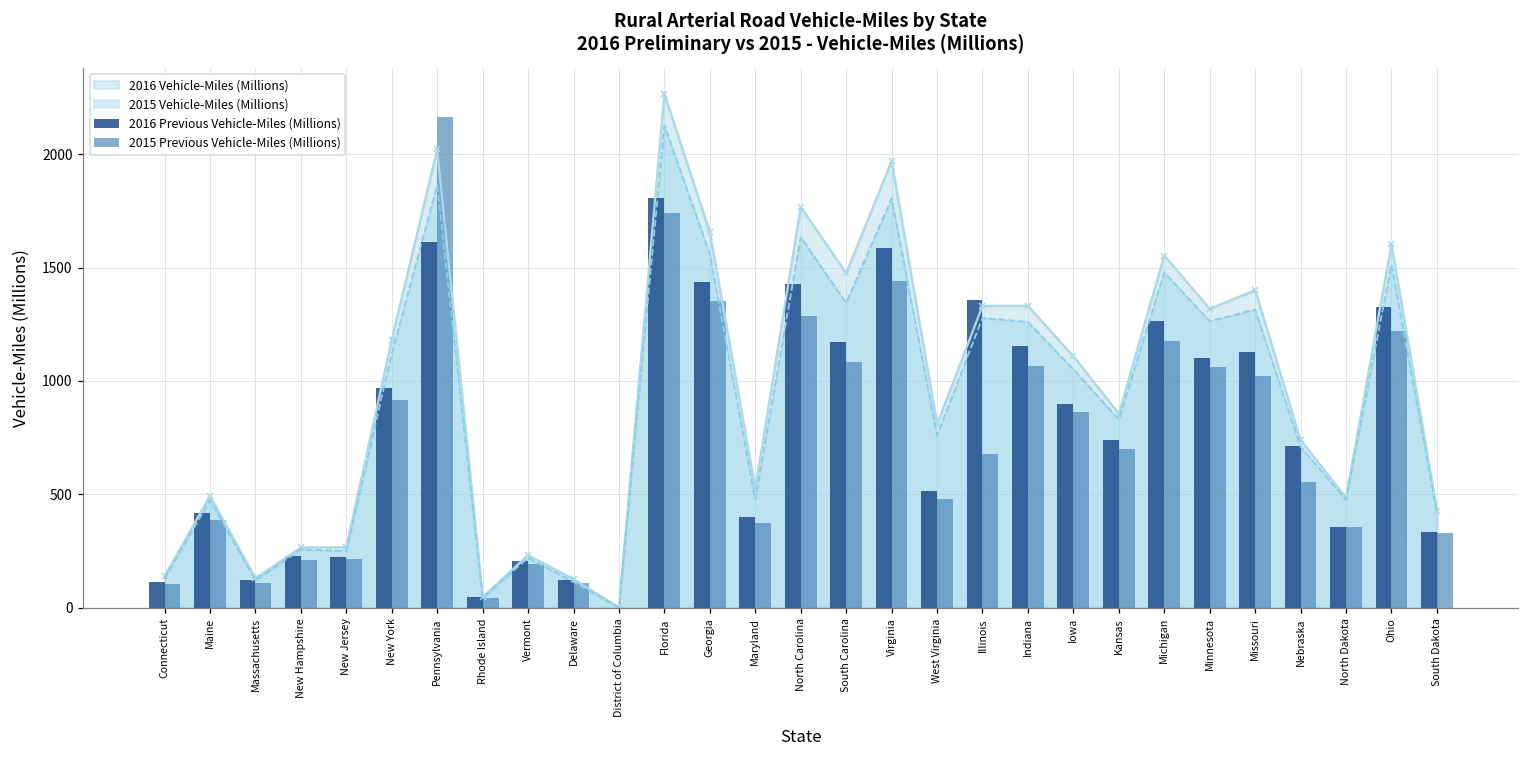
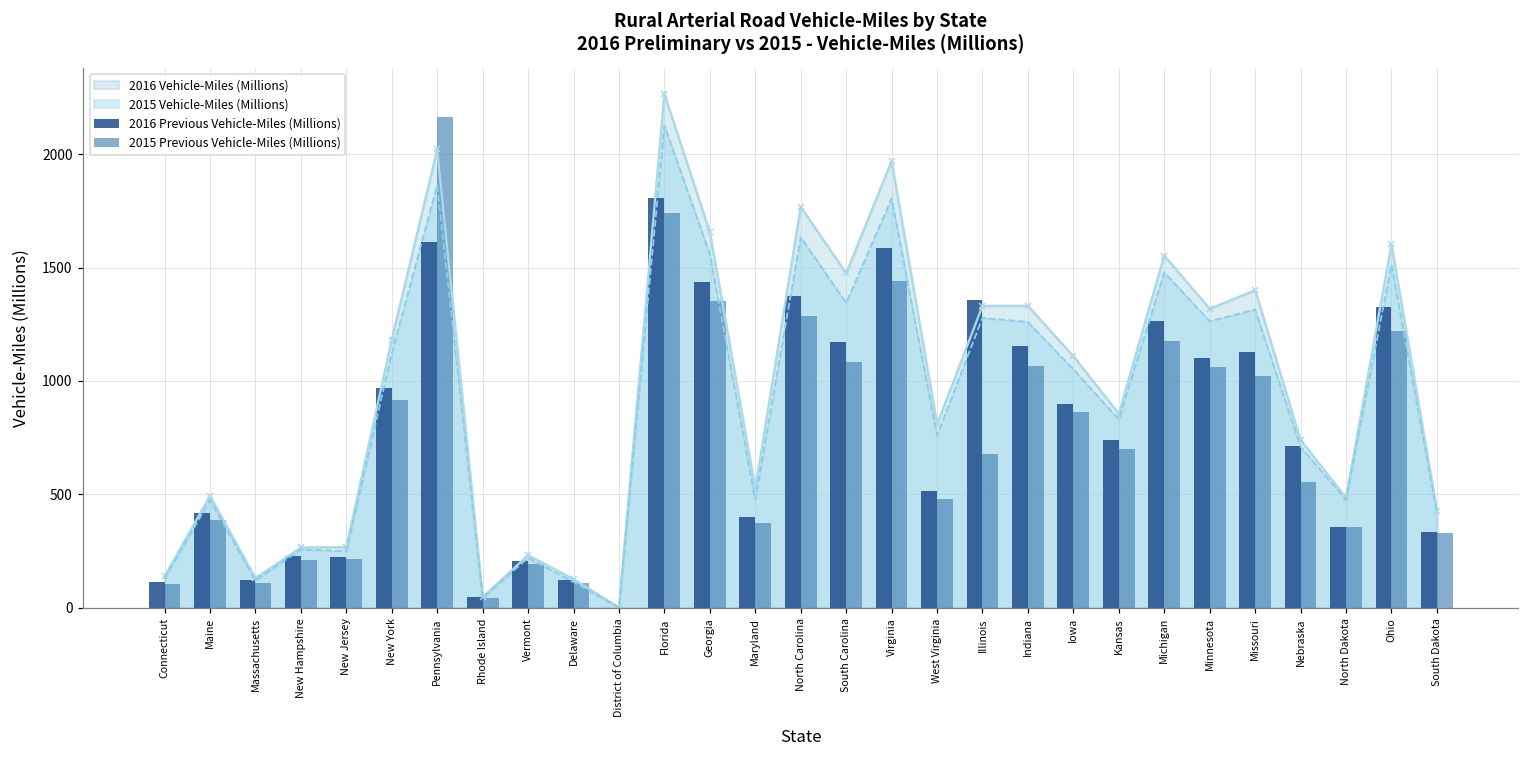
  {
    "2016 Previous Vehicle-Miles (Millions)": {
      "Connecticut": 110,
      "Maine": 420,
      "Massachusetts": 120,
      "New Hampshire": 230,
      "New Jersey": 220,
      "New York": 970,
      "Pennsylvania": 1620,
      "Rhode Island": 50,
      "Vermont": 210,
      "Delaware": 120,
      "District of Columbia": 0,
      "Florida": 1810,
      "Georgia": 1440,
      "Maryland": 400,
-     "North Carolina": 1430,
+     "North Carolina": 1370,
      "South Carolina": 1170,
      "Virginia": 1590,
      "West Virginia": 510,
      "Illinois": 1360,
      "Indiana": 1150,
      "Iowa": 900,
      "Kansas": 740,
      "Michigan": 1260,
      "Minnesota": 1100,
      "Missouri": 1130,
      "Nebraska": 710,
      "North Dakota": 360,
      "Ohio": 1330,
      "South Dakota": 330
    },
    "2015 Previous Vehicle-Miles (Millions)": {
      "Connecticut": 100,
      "Maine": 390,
      "Massachusetts": 110,
      "New Hampshire": 210,
      "New Jersey": 210,
      "New York": 920,
      "Pennsylvania": 2170,
      "Rhode Island": 40,
      "Vermont": 190,
      "Delaware": 110,
      "District of Columbia": 0,
      "Florida": 1740,
      "Georgia": 1350,
      "Maryland": 370,
      "North Carolina": 1290,
      "South Carolina": 1080,
      "Virginia": 1440,
      "West Virginia": 480,
      "Illinois": 680,
      "Indiana": 1070,
      "Iowa": 860,
      "Kansas": 700,
      "Michigan": 1180,
      "Minnesota": 1060,
      "Missouri": 1020,
      "Nebraska": 550,
      "North Dakota": 360,
      "Ohio": 1220,
      "South Dakota": 330
    }
  }
